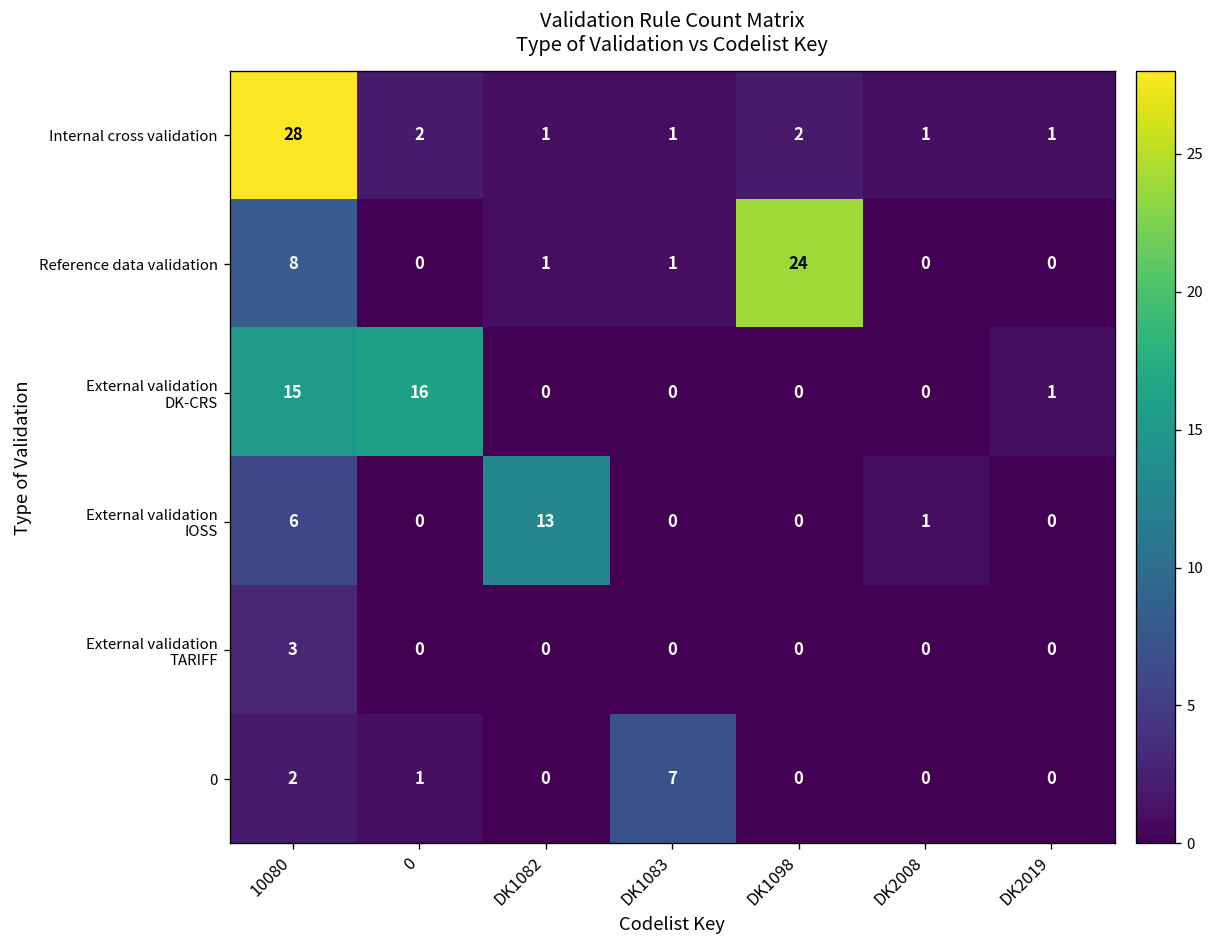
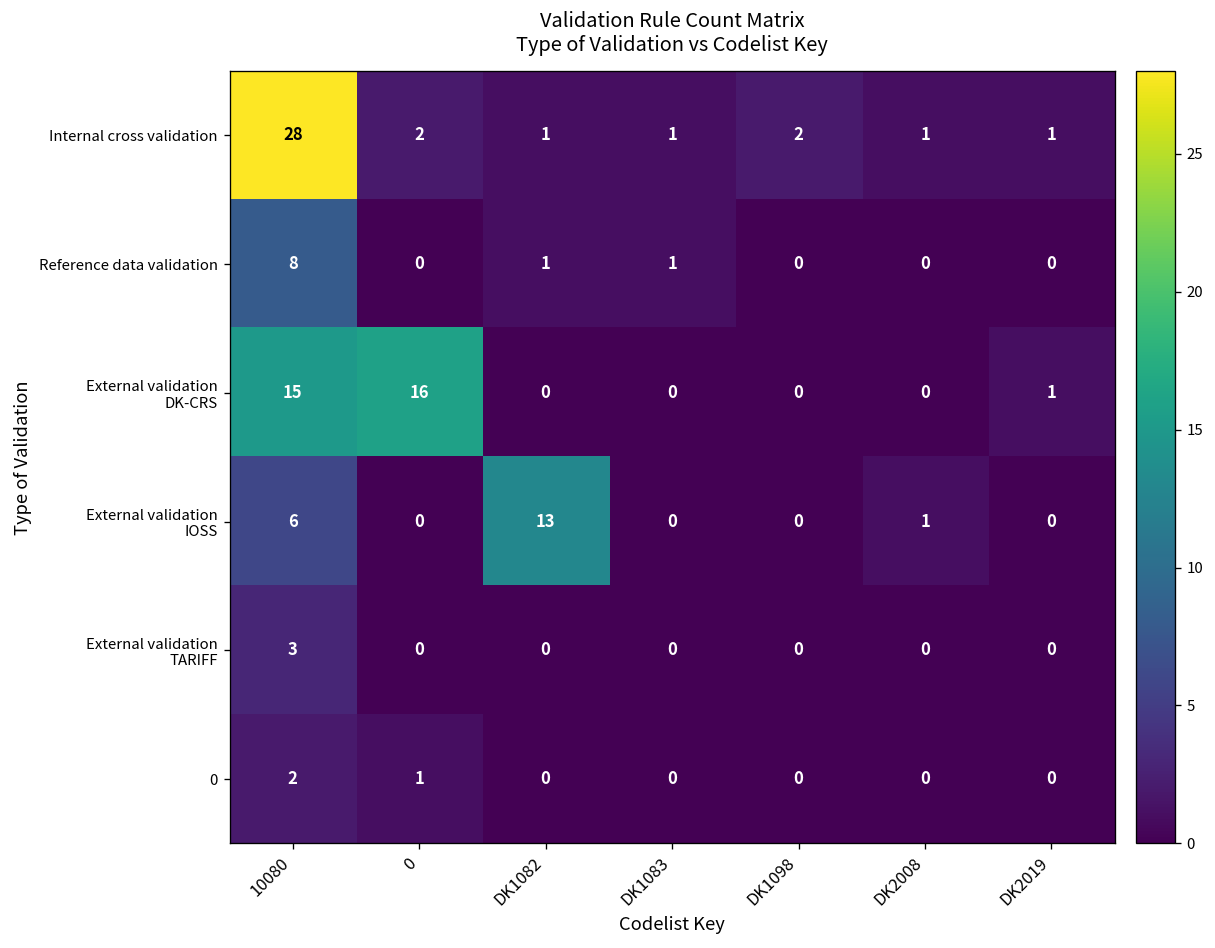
  {
    "Internal cross validation": {
      "10080": 28,
      "0": 2,
      "DK1082": 1,
      "DK1083": 1,
      "DK1098": 2,
      "DK2008": 1,
      "DK2019": 1
    },
    "Reference data validation": {
      "10080": 8,
      "0": 0,
      "DK1082": 1,
      "DK1083": 1,
-     "DK1098": 24,
+     "DK1098": 0,
      "DK2008": 0,
      "DK2019": 0
    },
    "External validation DK-CRS": {
      "10080": 15,
      "0": 16,
      "DK1082": 0,
      "DK1083": 0,
      "DK1098": 0,
      "DK2008": 0,
      "DK2019": 1
    },
    "External validation IOSS": {
      "10080": 6,
      "0": 0,
      "DK1082": 13,
      "DK1083": 0,
      "DK1098": 0,
      "DK2008": 1,
      "DK2019": 0
    },
    "External validation TARIFF": {
      "10080": 3,
      "0": 0,
      "DK1082": 0,
      "DK1083": 0,
      "DK1098": 0,
      "DK2008": 0,
      "DK2019": 0
    },
    "0": {
      "10080": 2,
      "0": 1,
      "DK1082": 0,
-     "DK1083": 7,
+     "DK1083": 0,
      "DK1098": 0,
      "DK2008": 0,
      "DK2019": 0
    }
  }
